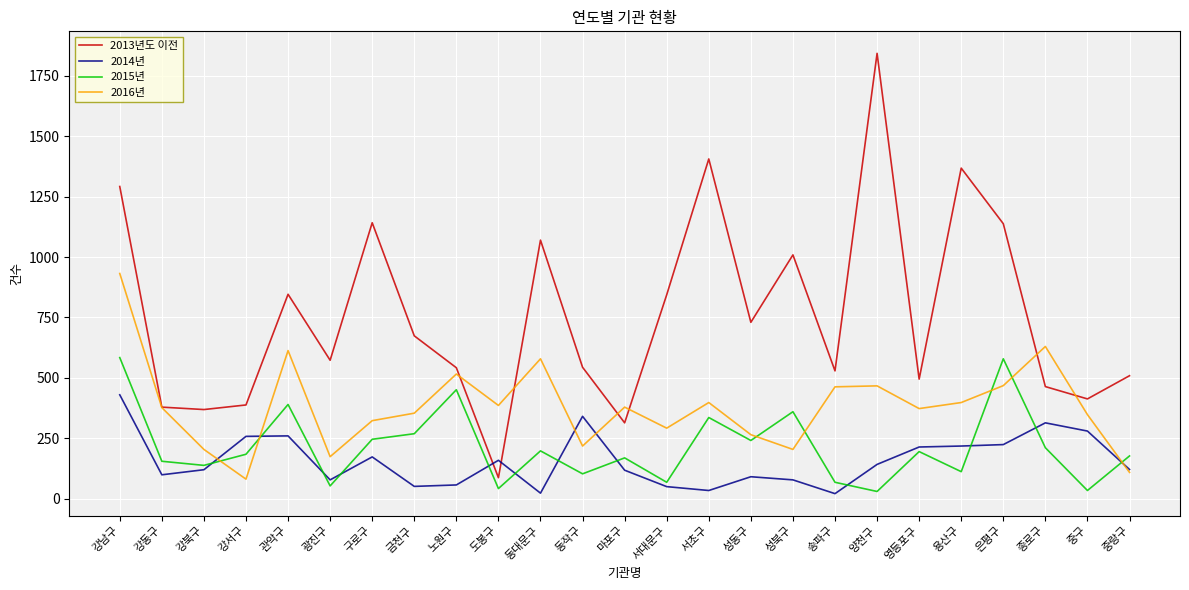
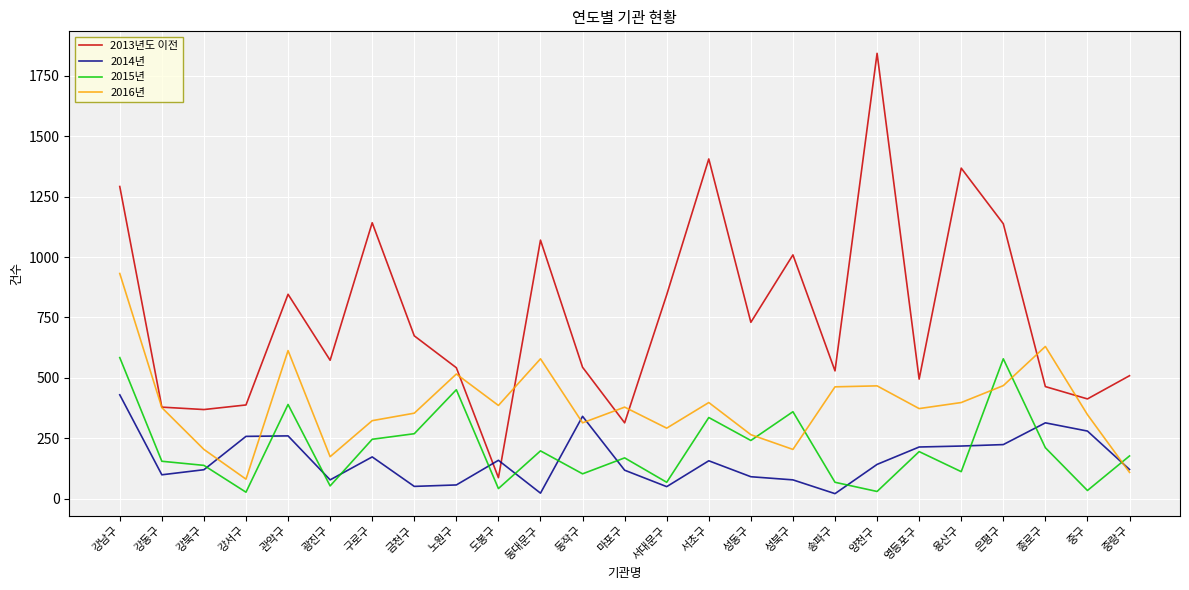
  {
    "2013년도 이전": {
      "강남구": 1290,
      "강북구": 370,
      "강서구": 390,
      "관악구": 850,
      "광진구": 570,
      "구로구": 1140,
      "금천구": 670,
      "노원구": 540,
      "도봉구": 90,
      "동대문구": 1070,
      "동작구": 540,
      "마포구": 310,
      "서대문구": 840,
      "서초구": 1410,
      "성동구": 730,
      "성북구": 1010,
      "송파구": 530,
      "양천구": 1840,
      "영등포구": 500,
      "용산구": 1370,
      "은평구": 1140,
      "종로구": 460,
      "중구": 410,
      "중랑구": 510
    },
    "2014년": {
      "강남구": 430,
      "강동구": 100,
      "강북구": 120,
      "강서구": 260,
      "관악구": 260,
      "광진구": 80,
      "구로구": 170,
      "금천구": 50,
      "노원구": 60,
      "도봉구": 160,
      "동대문구": 20,
      "동작구": 340,
      "마포구": 120,
      "서대문구": 50,
-     "서초구": 30,
+     "서초구": 160,
      "성동구": 90,
      "성북구": 80,
      "송파구": 20,
      "양천구": 140,
      "영등포구": 210,
      "용산구": 220,
      "은평구": 220,
      "종로구": 310,
      "중구": 280,
      "중랑구": 120
    },
    "2015년": {
      "강남구": 580,
      "강동구": 160,
      "강북구": 140,
-     "강서구": 180,
+     "강서구": 30,
      "관악구": 390,
      "광진구": 50,
      "구로구": 250,
      "금천구": 270,
      "노원구": 450,
      "도봉구": 40,
      "동대문구": 200,
      "동작구": 100,
      "마포구": 170,
      "서대문구": 70,
      "서초구": 340,
      "성동구": 240,
      "성북구": 360,
      "송파구": 70,
      "양천구": 30,
      "영등포구": 200,
      "용산구": 110,
      "은평구": 580,
      "종로구": 210,
      "중구": 30,
      "중랑구": 180
    },
    "2016년": {
      "강남구": 930,
      "강북구": 200,
      "강서구": 80,
      "관악구": 610,
      "광진구": 170,
      "구로구": 320,
      "금천구": 350,
      "노원구": 520,
      "도봉구": 390,
      "동대문구": 580,
-     "동작구": 220,
+     "동작구": 310,
      "마포구": 380,
      "서대문구": 290,
      "서초구": 400,
      "성동구": 270,
      "성북구": 200,
      "송파구": 460,
      "양천구": 470,
      "영등포구": 370,
      "용산구": 400,
      "은평구": 470,
      "종로구": 630,
      "중구": 350,
      "중랑구": 110
    }
  }
